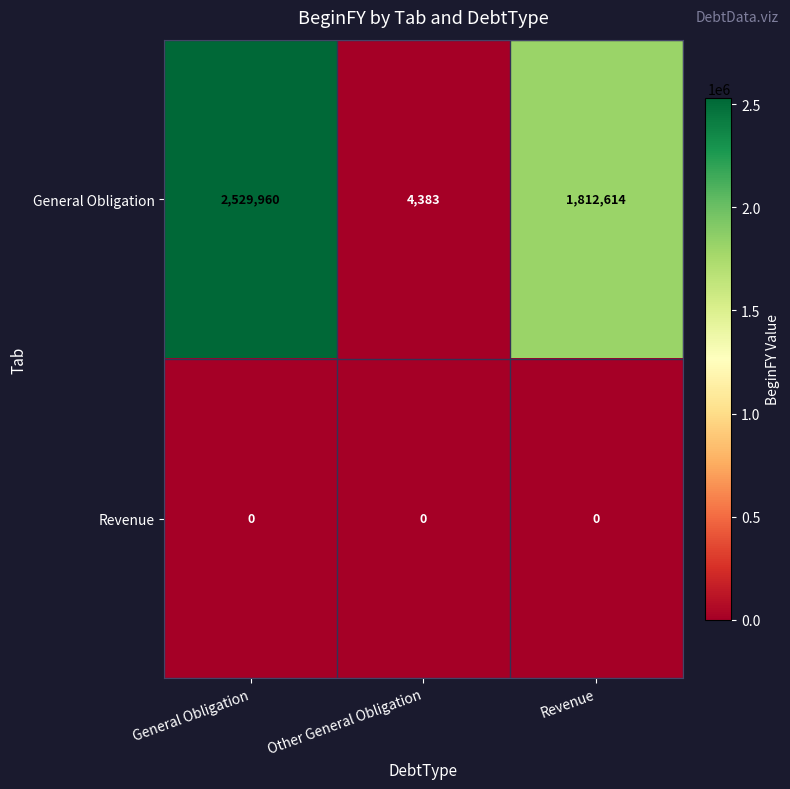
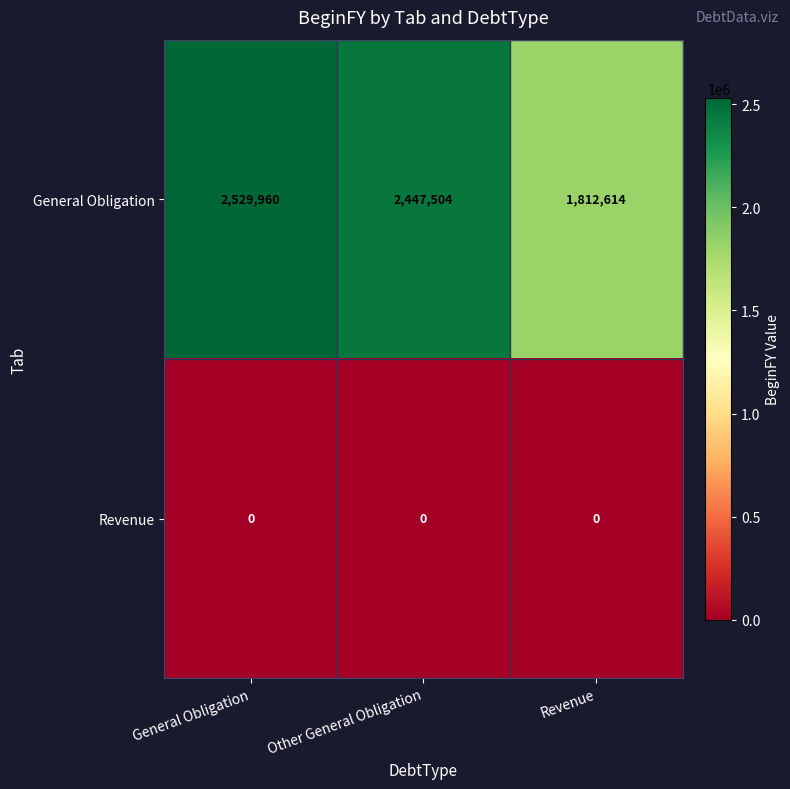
  {
    "General Obligation": {
      "General Obligation": "2,529,960",
-     "Other General Obligation": "4,383",
+     "Other General Obligation": "2,447,504",
      "Revenue": "1,812,614"
    },
    "Revenue": {
      "General Obligation": "0",
      "Other General Obligation": "0",
      "Revenue": "0"
    }
  }
